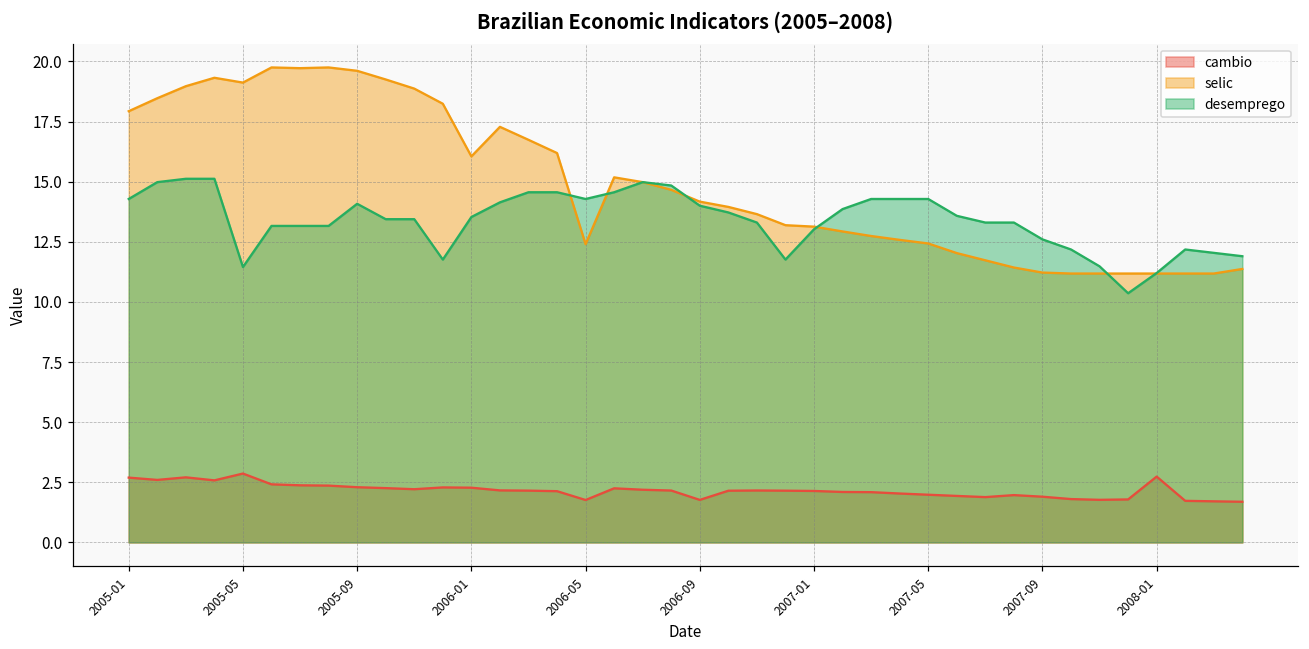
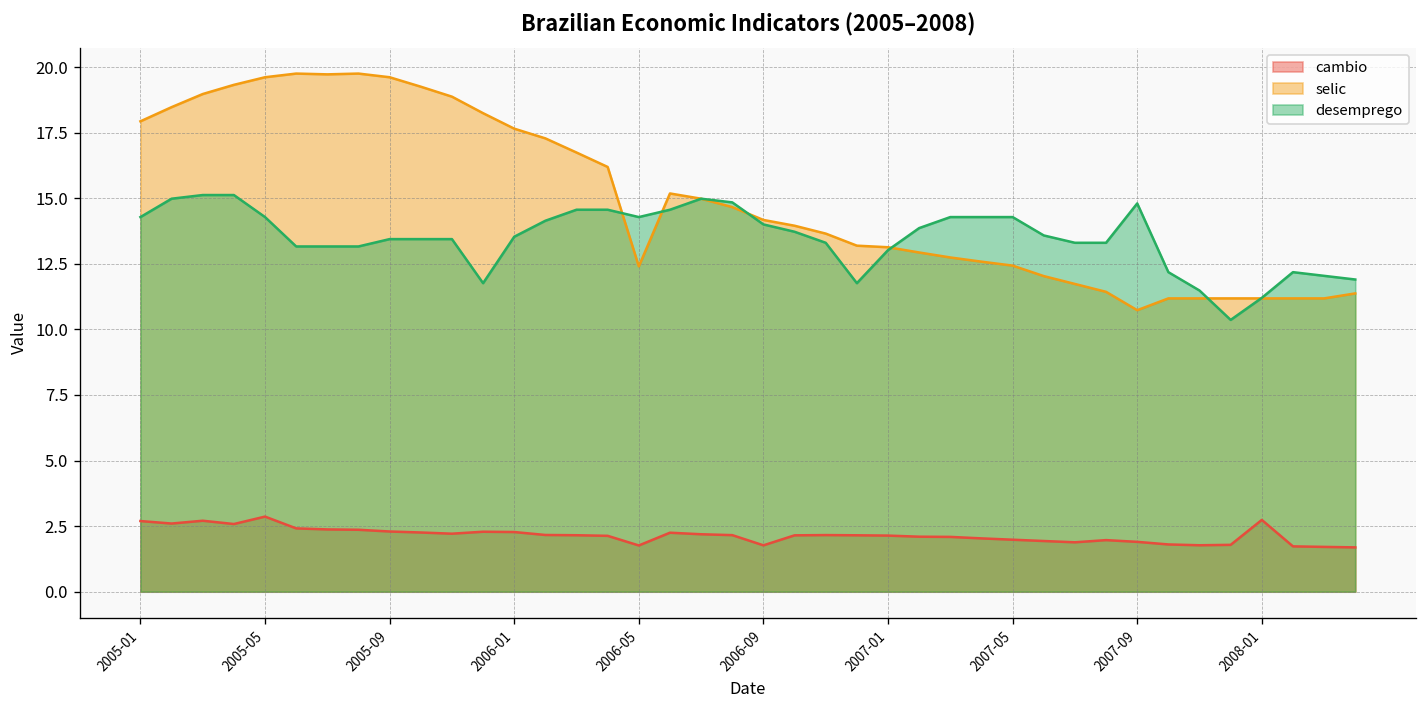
  {
    "cambio": {
      "2005-01": 2.7,
      "2005-05": 2.9,
      "2005-09": 2.3,
      "2006-01": 2.3,
      "2006-05": 1.8,
      "2006-09": 1.8,
      "2007-01": 2.1,
      "2007-05": 2.0,
      "2007-09": 1.9,
      "2008-01": 2.7
    },
    "selic": {
      "2005-01": 17.9,
-     "2005-05": 19.1,
+     "2005-05": 19.6,
      "2005-09": 19.6,
-     "2006-01": 16.1,
+     "2006-01": 17.7,
      "2006-05": 12.4,
      "2006-09": 14.2,
      "2007-05": 12.4,
-     "2007-09": 11.2
+     "2007-09": 10.7
    },
    "desemprego": {
      "2005-01": 14.3,
-     "2005-05": 11.5,
-     "2005-09": 14.1,
+     "2005-05": 14.3,
+     "2005-09": 13.4,
      "2006-01": 13.5,
      "2006-05": 14.3,
      "2006-09": 14.0,
      "2007-05": 14.3,
-     "2007-09": 12.6
+     "2007-09": 14.8
    }
  }
